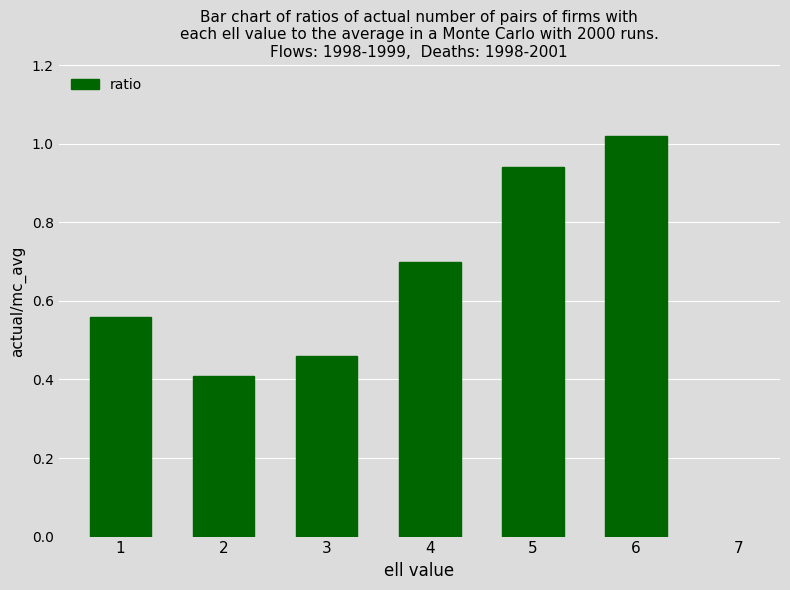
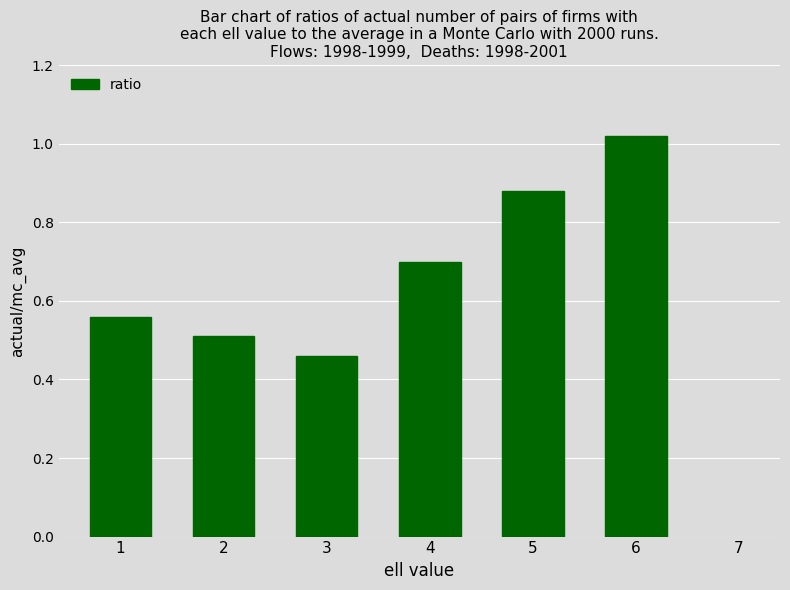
  {
    "1": 0.56,
-   "2": 0.41,
+   "2": 0.51,
    "3": 0.46,
    "4": 0.70,
-   "5": 0.94,
+   "5": 0.88,
    "6": 1.02
  }
